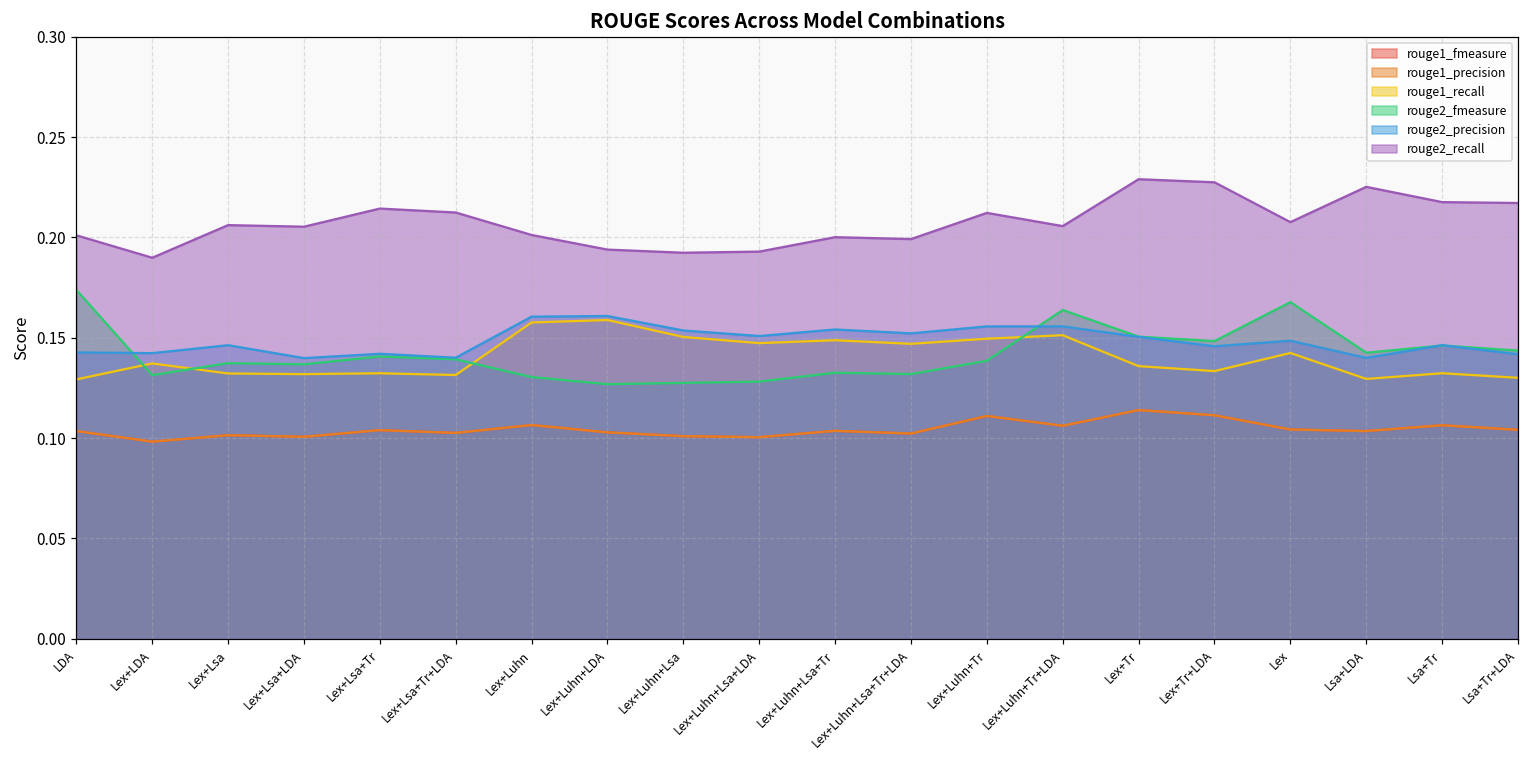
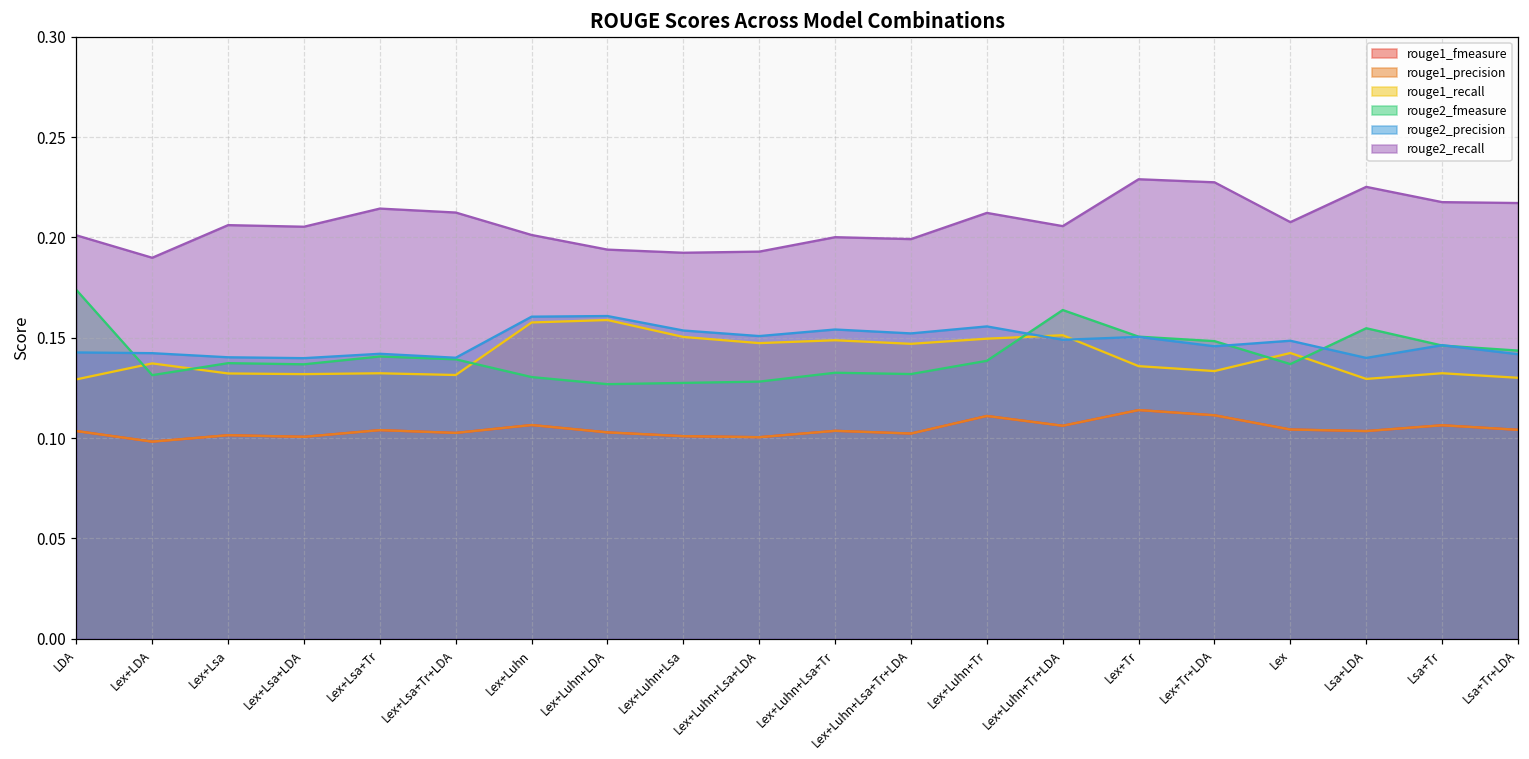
  {
    "rouge2_fmeasure": {
      "LDA": 0.174,
      "Lex+LDA": 0.131,
      "Lex+Lsa": 0.137,
      "Lex+Lsa+LDA": 0.137,
      "Lex+Luhn": 0.130,
      "Lex+Luhn+LDA": 0.127,
      "Lex+Luhn+Lsa": 0.127,
      "Lex+Luhn+Lsa+LDA": 0.128,
      "Lex+Luhn+Lsa+Tr": 0.133,
      "Lex+Luhn+Lsa+Tr+LDA": 0.132,
      "Lex+Luhn+Tr": 0.139,
      "Lex+Luhn+Tr+LDA": 0.164,
      "Lex+Tr+LDA": 0.148,
-     "Lex": 0.168,
-     "Lsa+LDA": 0.143,
+     "Lex": 0.137,
+     "Lsa+LDA": 0.155,
      "Lsa+Tr+LDA": 0.144
    },
    "rouge2_precision": {
      "LDA": 0.143,
      "Lex+LDA": 0.142,
-     "Lex+Lsa": 0.146,
+     "Lex+Lsa": 0.140,
      "Lex+Lsa+LDA": 0.140,
      "Lex+Luhn": 0.161,
      "Lex+Luhn+LDA": 0.161,
      "Lex+Luhn+Lsa": 0.154,
      "Lex+Luhn+Lsa+LDA": 0.151,
      "Lex+Luhn+Lsa+Tr": 0.154,
      "Lex+Luhn+Lsa+Tr+LDA": 0.152,
      "Lex+Luhn+Tr": 0.156,
-     "Lex+Luhn+Tr+LDA": 0.156,
+     "Lex+Luhn+Tr+LDA": 0.149,
      "Lex+Tr+LDA": 0.146,
      "Lex": 0.149,
      "Lsa+LDA": 0.140,
      "Lsa+Tr+LDA": 0.142
    },
    "rouge2_recall": {
      "LDA": 0.201,
      "Lex+LDA": 0.190,
      "Lex+Lsa": 0.206,
      "Lex+Lsa+LDA": 0.205,
      "Lex+Lsa+Tr": 0.214,
      "Lex+Lsa+Tr+LDA": 0.212,
      "Lex+Luhn": 0.201,
      "Lex+Luhn+LDA": 0.194,
      "Lex+Luhn+Lsa": 0.192,
      "Lex+Luhn+Lsa+LDA": 0.193,
      "Lex+Luhn+Lsa+Tr": 0.200,
      "Lex+Luhn+Lsa+Tr+LDA": 0.199,
      "Lex+Luhn+Tr": 0.212,
      "Lex+Luhn+Tr+LDA": 0.206,
      "Lex+Tr": 0.229,
      "Lex+Tr+LDA": 0.227,
      "Lex": 0.208,
      "Lsa+LDA": 0.225,
      "Lsa+Tr": 0.218,
      "Lsa+Tr+LDA": 0.217
    }
  }
